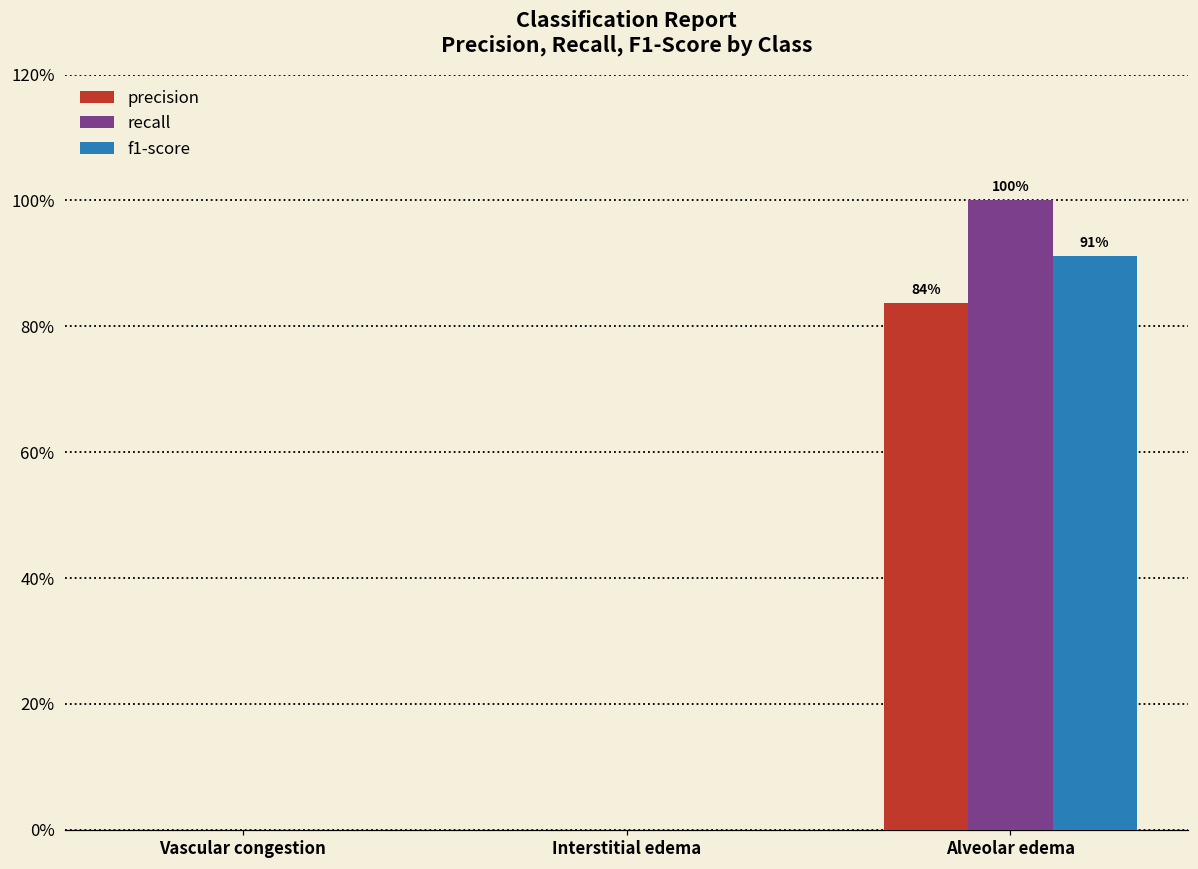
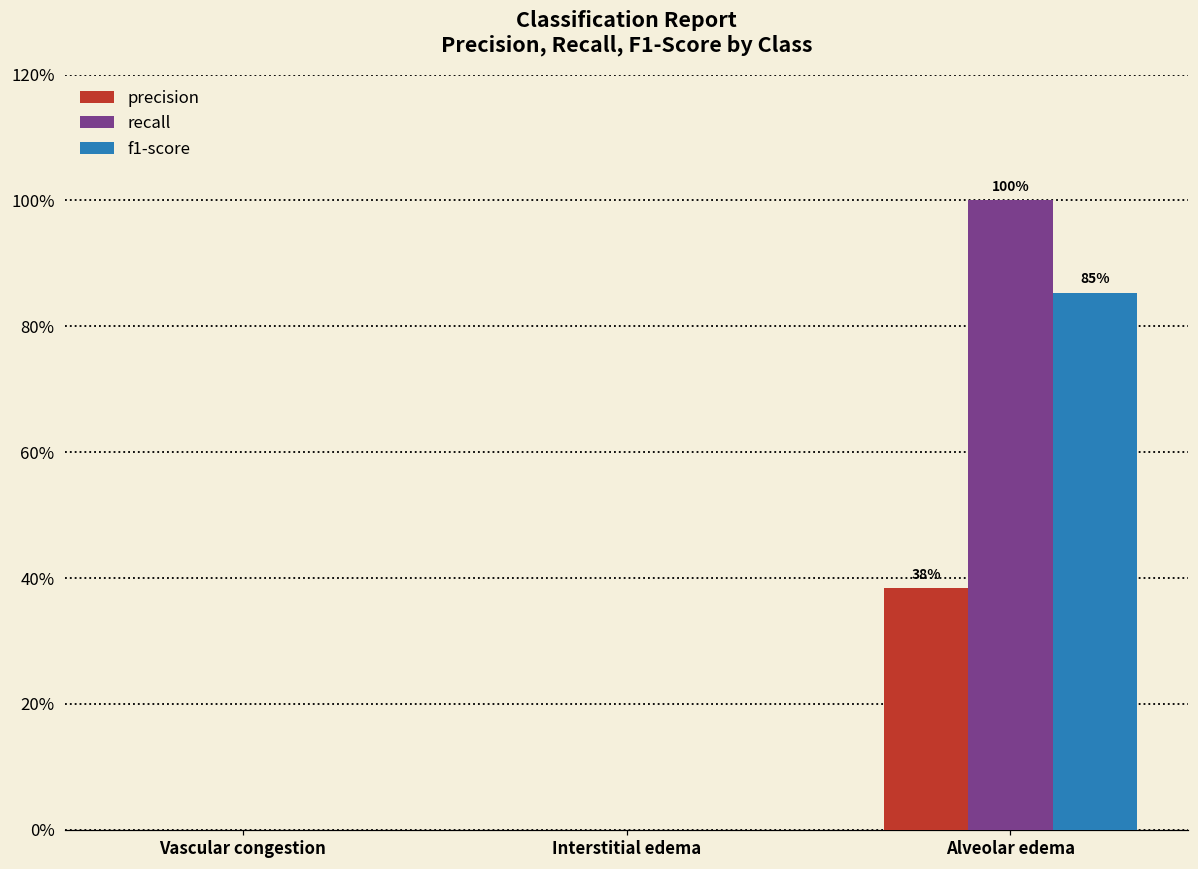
  {
    "precision": {
-     "Alveolar edema": "84%"
+     "Alveolar edema": "38%"
    },
    "recall": {
      "Alveolar edema": "100%"
    },
    "f1-score": {
-     "Alveolar edema": "91%"
+     "Alveolar edema": "85%"
    }
  }
